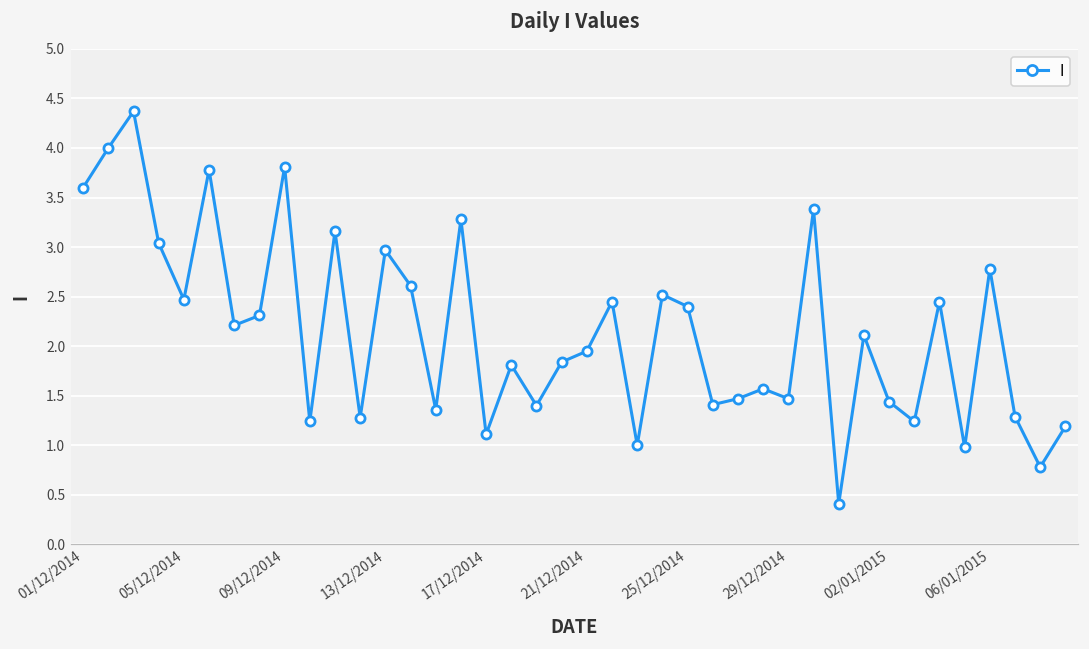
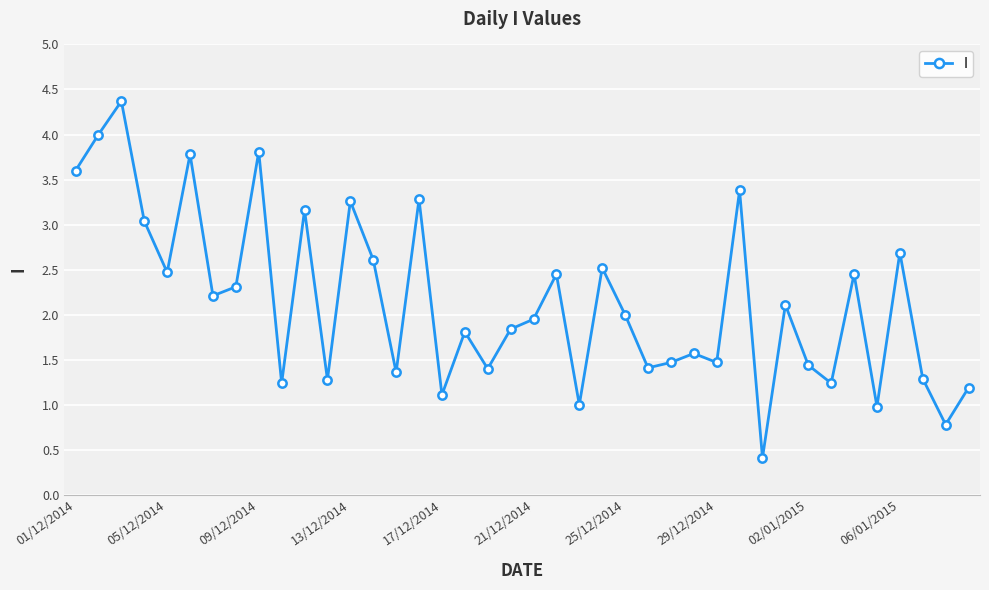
  {
    "01/12/2014": 3.6,
    "05/12/2014": 2.5,
    "09/12/2014": 3.8,
-   "13/12/2014": 3.0,
+   "13/12/2014": 3.3,
    "17/12/2014": 1.1,
    "21/12/2014": 2.0,
-   "25/12/2014": 2.4,
+   "25/12/2014": 2.0,
    "29/12/2014": 1.5,
    "02/01/2015": 1.4,
-   "06/01/2015": 2.8
+   "06/01/2015": 2.7
  }
